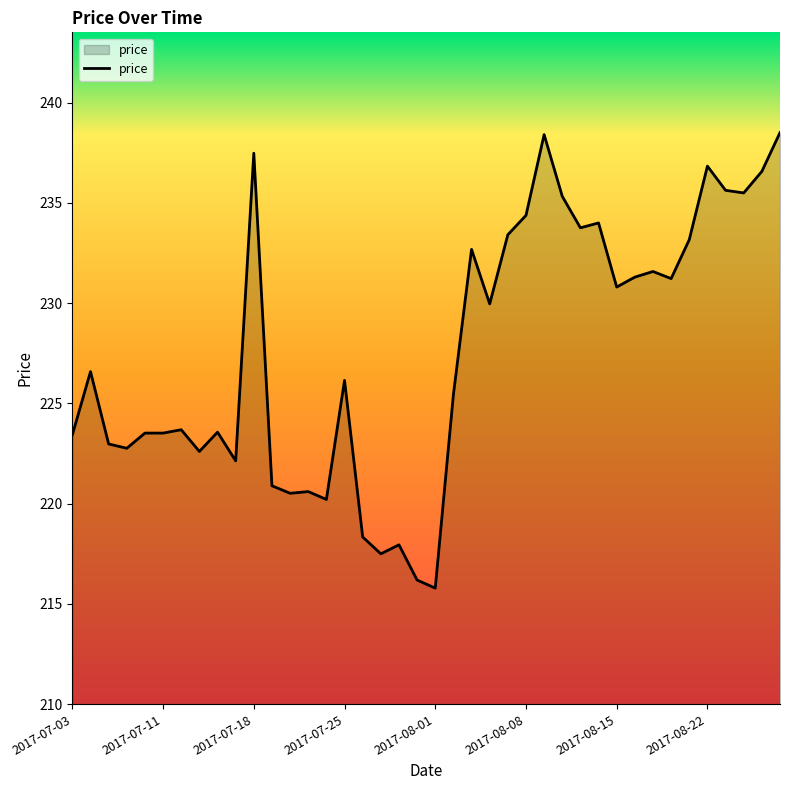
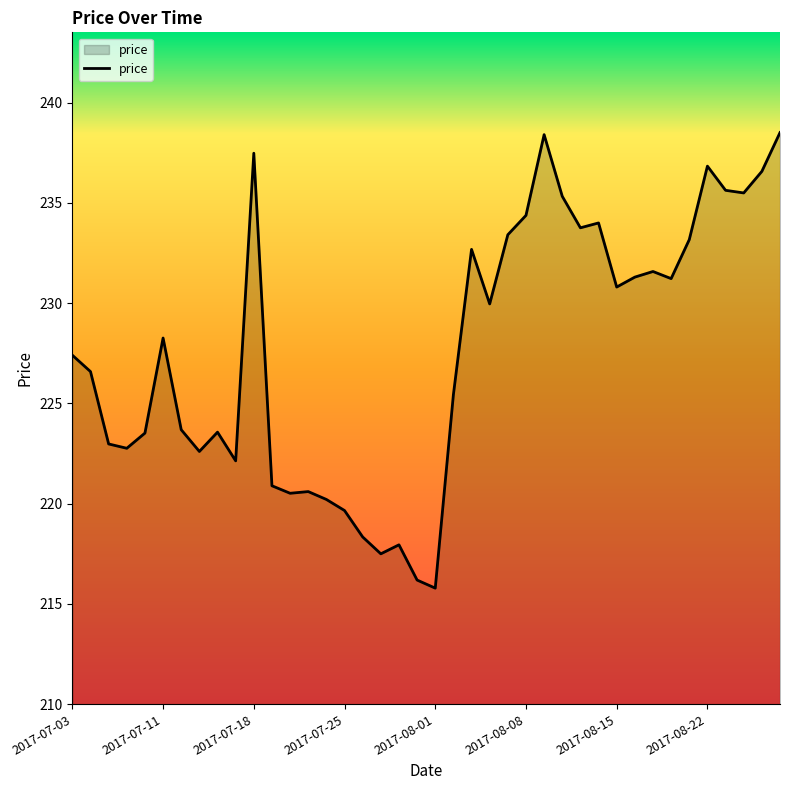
  {
-   "2017-07-03": 223.4,
-   "2017-07-11": 223.5,
+   "2017-07-03": 227.4,
+   "2017-07-11": 228.3,
    "2017-07-18": 237.5,
-   "2017-07-25": 226.2,
+   "2017-07-25": 219.7,
    "2017-08-01": 215.8,
    "2017-08-08": 234.4,
    "2017-08-15": 230.8,
    "2017-08-22": 236.8
  }
